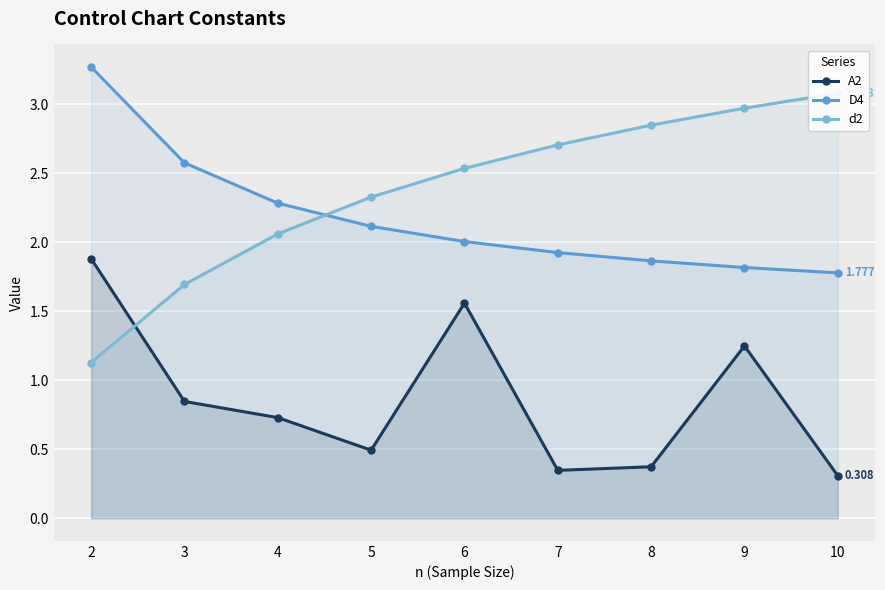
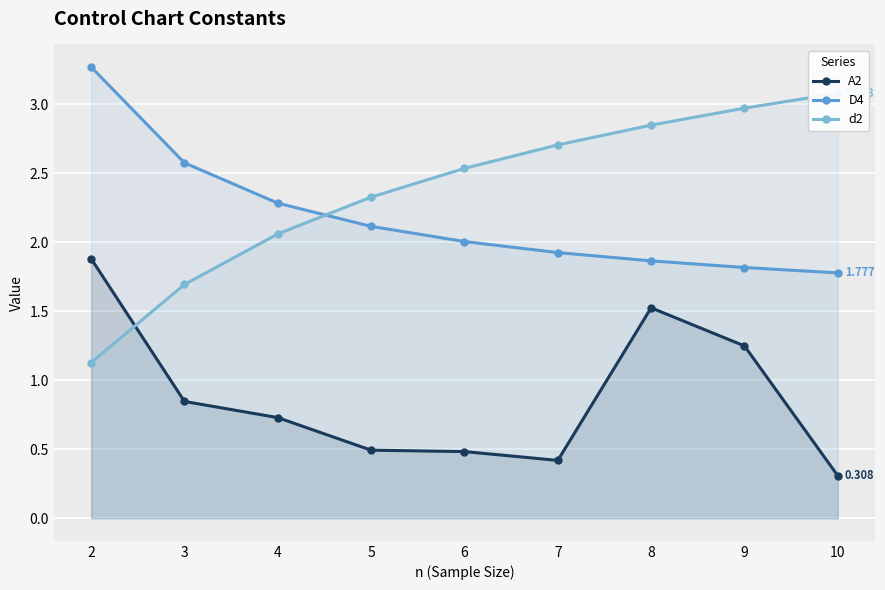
  {
    "A2": {
      "2": 1.88,
      "3": 0.85,
      "4": 0.73,
      "5": 0.49,
-     "6": 1.56,
-     "7": 0.35,
-     "8": 0.37,
+     "6": 0.48,
+     "7": 0.42,
+     "8": 1.52,
      "9": 1.25
    }
  }
